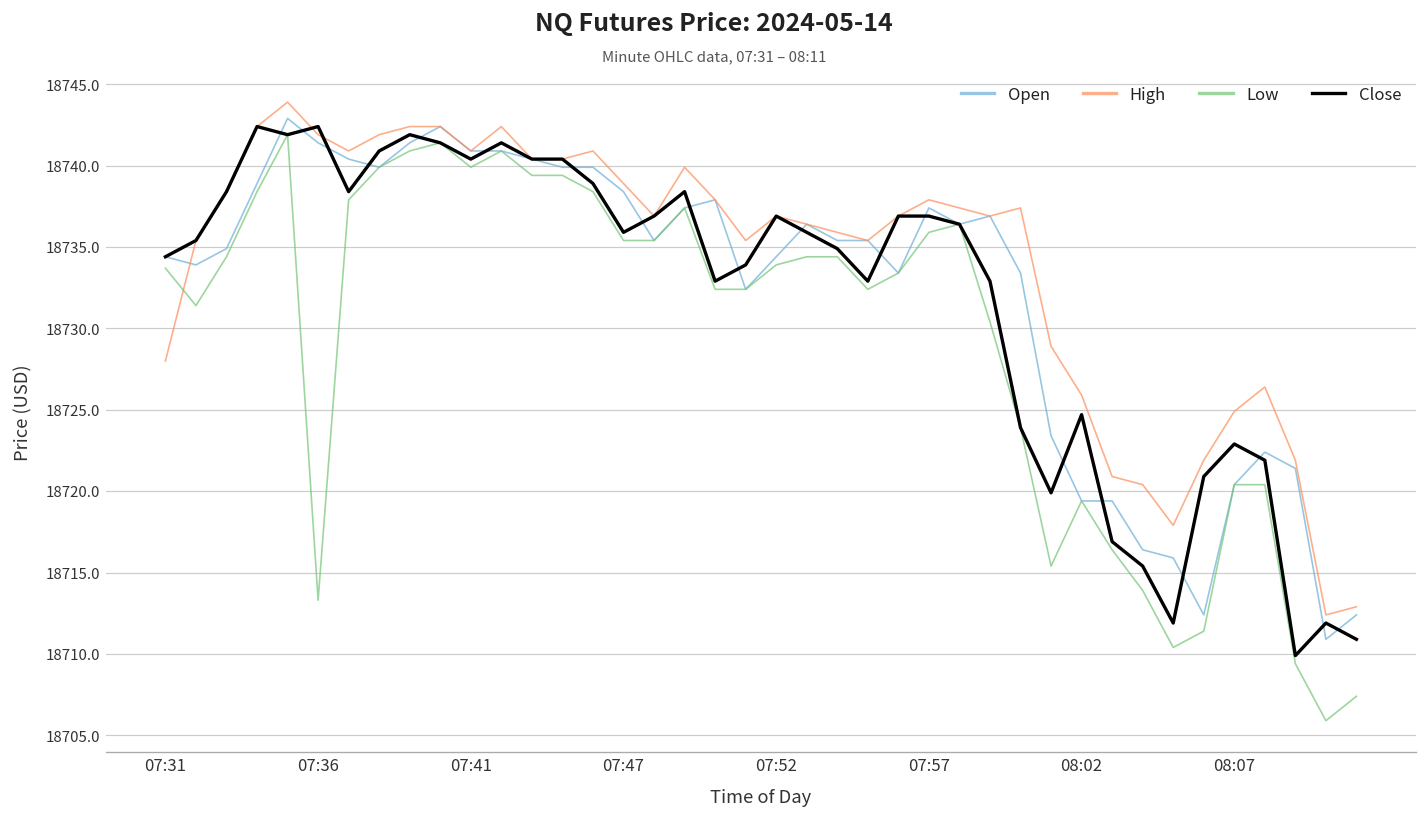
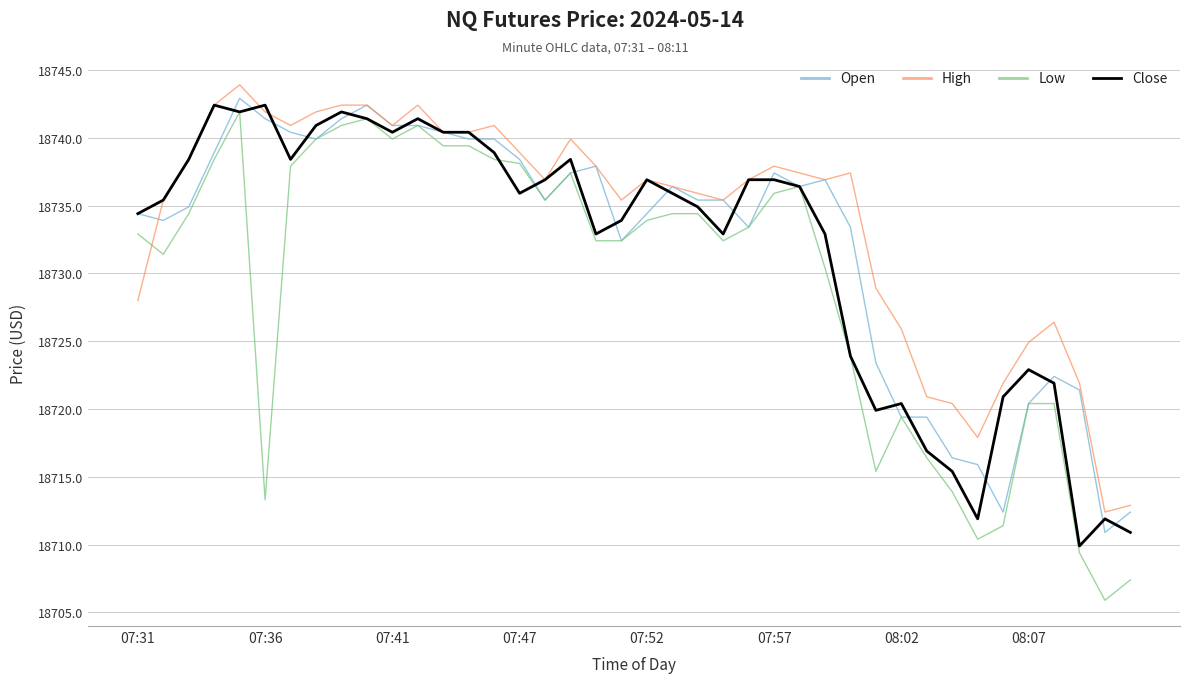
  {
    "Open": {
      "07:36": 18741.4,
      "07:47": 18738.4,
      "07:52": 18734.4,
      "07:57": 18737.4
    },
    "High": {
      "07:31": 18728.0,
      "07:36": 18741.9,
      "07:47": 18738.9,
      "07:57": 18737.9,
      "08:02": 18725.9,
      "08:07": 18724.9
    },
    "Low": {
-     "07:31": 18733.7,
+     "07:31": 18732.9,
      "07:36": 18713.3,
      "07:41": 18739.9,
-     "07:47": 18735.4,
+     "07:47": 18738.1,
      "07:52": 18733.9,
      "07:57": 18735.9
    },
    "Close": {
      "07:36": 18742.4,
      "07:41": 18740.4,
      "07:47": 18735.9,
      "07:57": 18736.9,
-     "08:02": 18724.7,
+     "08:02": 18720.4,
      "08:07": 18722.9
    }
  }
